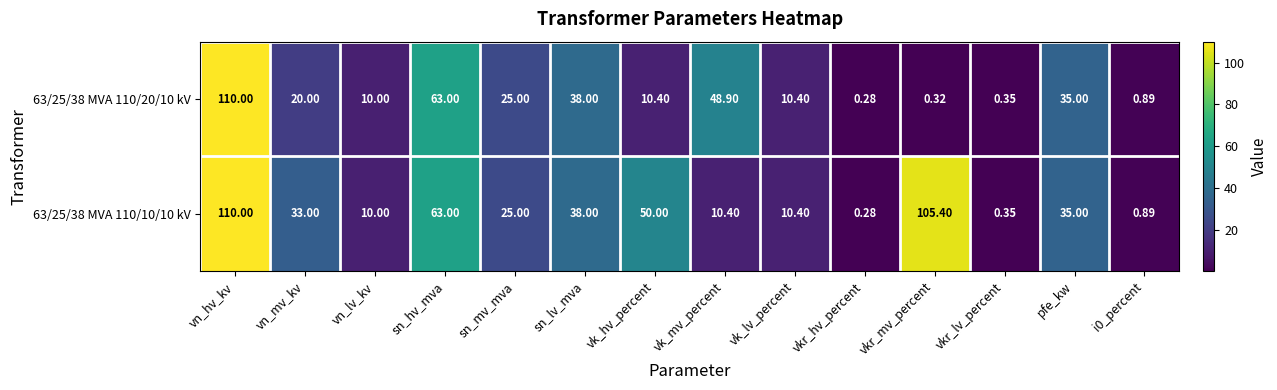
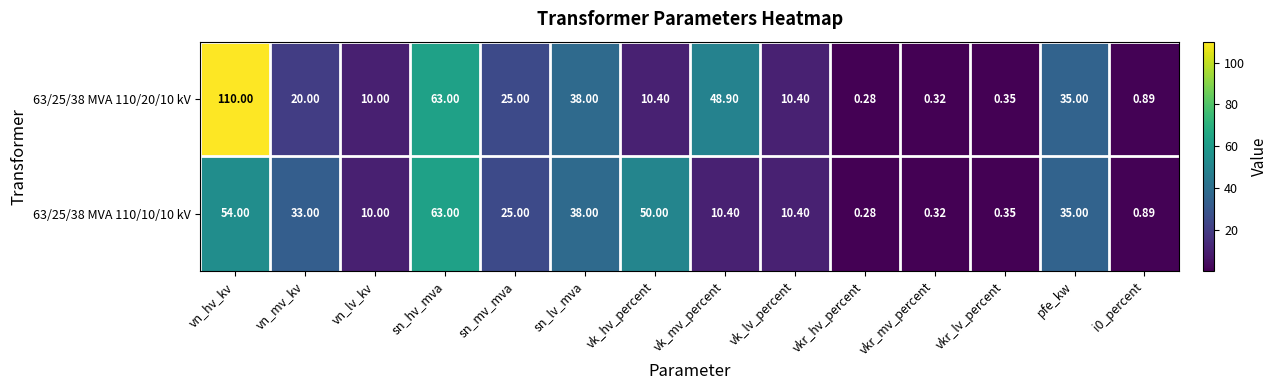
  {
    "63/25/38 MVA 110/20/10 kV": {
      "vn_hv_kv": 110.00,
      "vn_mv_kv": 20.00,
      "vn_lv_kv": 10.00,
      "sn_hv_mva": 63.00,
      "sn_mv_mva": 25.00,
      "sn_lv_mva": 38.00,
      "vk_hv_percent": 10.40,
      "vk_mv_percent": 48.90,
      "vk_lv_percent": 10.40,
      "vkr_hv_percent": 0.28,
      "vkr_mv_percent": 0.32,
      "vkr_lv_percent": 0.35,
      "pfe_kw": 35.00,
      "i0_percent": 0.89
    },
    "63/25/38 MVA 110/10/10 kV": {
-     "vn_hv_kv": 110.00,
+     "vn_hv_kv": 54.00,
      "vn_mv_kv": 33.00,
      "vn_lv_kv": 10.00,
      "sn_hv_mva": 63.00,
      "sn_mv_mva": 25.00,
      "sn_lv_mva": 38.00,
      "vk_hv_percent": 50.00,
      "vk_mv_percent": 10.40,
      "vk_lv_percent": 10.40,
      "vkr_hv_percent": 0.28,
-     "vkr_mv_percent": 105.40,
+     "vkr_mv_percent": 0.32,
      "vkr_lv_percent": 0.35,
      "pfe_kw": 35.00,
      "i0_percent": 0.89
    }
  }
